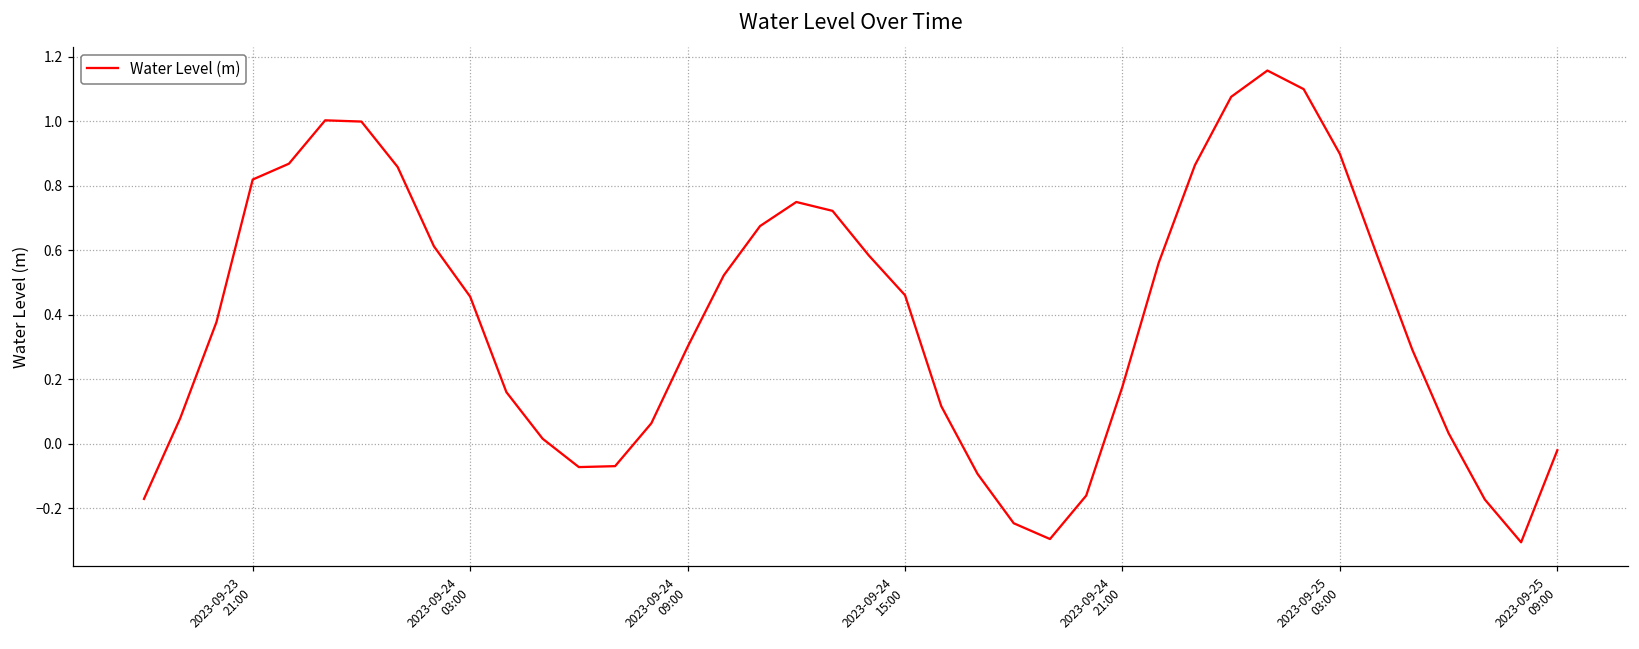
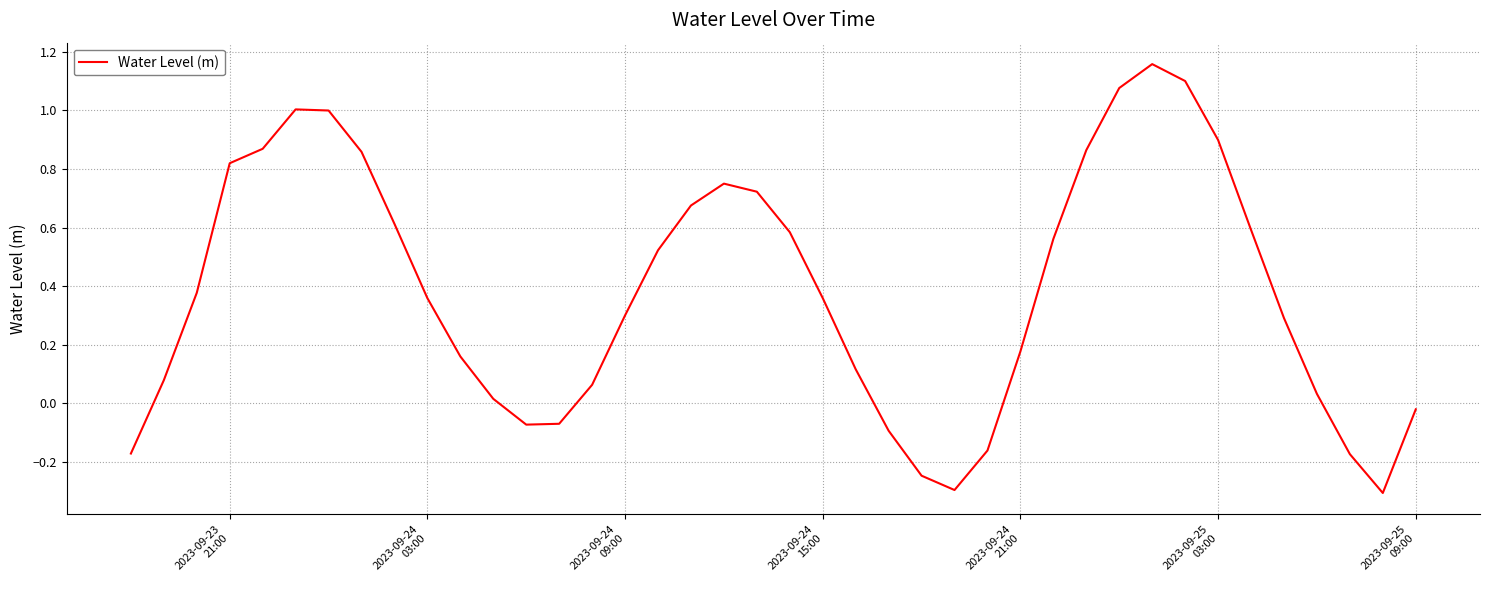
  {
    "2023-09-23 21:00": 0.82,
-   "2023-09-24 03:00": 0.46,
+   "2023-09-24 03:00": 0.36,
    "2023-09-24 09:00": 0.30,
-   "2023-09-24 15:00": 0.46,
+   "2023-09-24 15:00": 0.36,
    "2023-09-24 21:00": 0.18,
    "2023-09-25 03:00": 0.90,
    "2023-09-25 09:00": -0.02
  }
